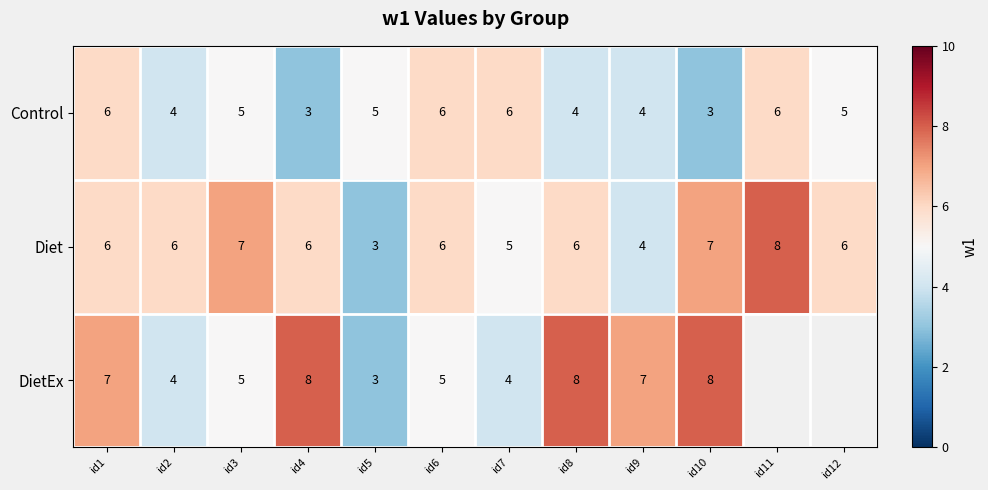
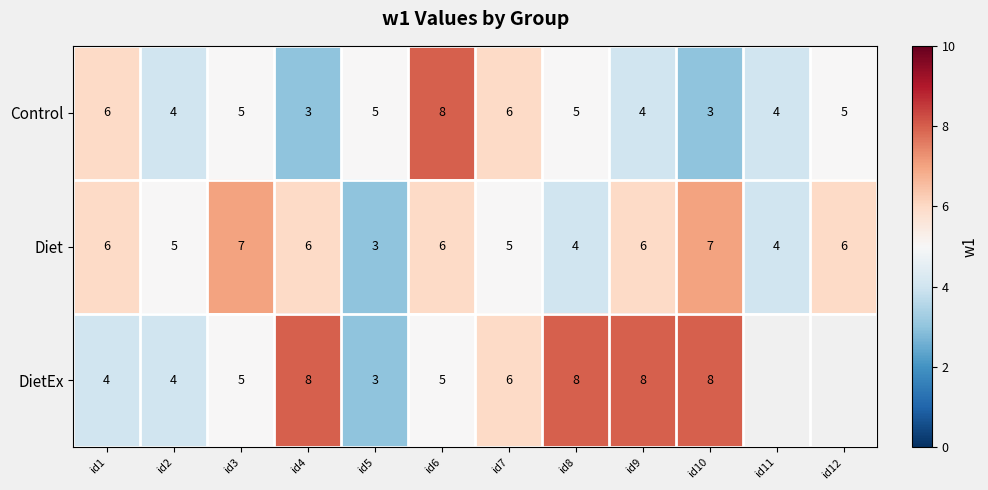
  {
    "Control": {
      "id1": 6,
      "id2": 4,
      "id3": 5,
      "id4": 3,
      "id5": 5,
-     "id6": 6,
+     "id6": 8,
      "id7": 6,
-     "id8": 4,
+     "id8": 5,
      "id9": 4,
      "id10": 3,
-     "id11": 6,
+     "id11": 4,
      "id12": 5
    },
    "Diet": {
      "id1": 6,
-     "id2": 6,
+     "id2": 5,
      "id3": 7,
      "id4": 6,
      "id5": 3,
      "id6": 6,
      "id7": 5,
-     "id8": 6,
-     "id9": 4,
+     "id8": 4,
+     "id9": 6,
      "id10": 7,
-     "id11": 8,
+     "id11": 4,
      "id12": 6
    },
    "DietEx": {
-     "id1": 7,
+     "id1": 4,
      "id2": 4,
      "id3": 5,
      "id4": 8,
      "id5": 3,
      "id6": 5,
-     "id7": 4,
+     "id7": 6,
      "id8": 8,
-     "id9": 7,
+     "id9": 8,
      "id10": 8
    }
  }
